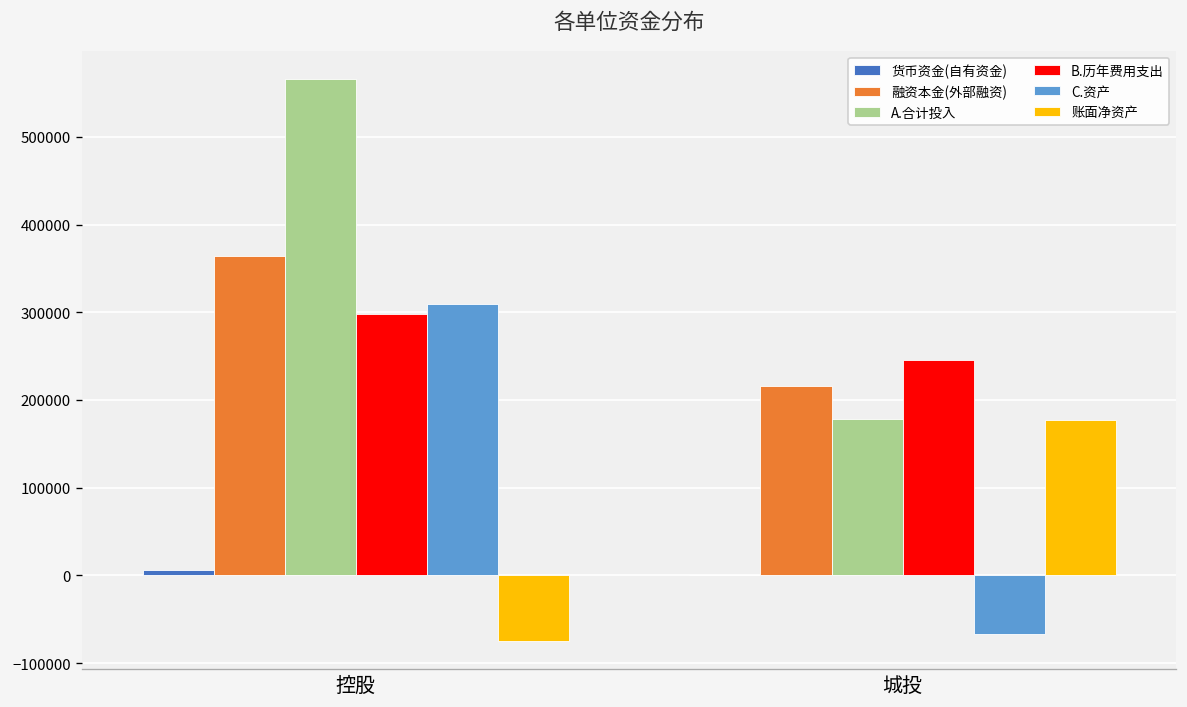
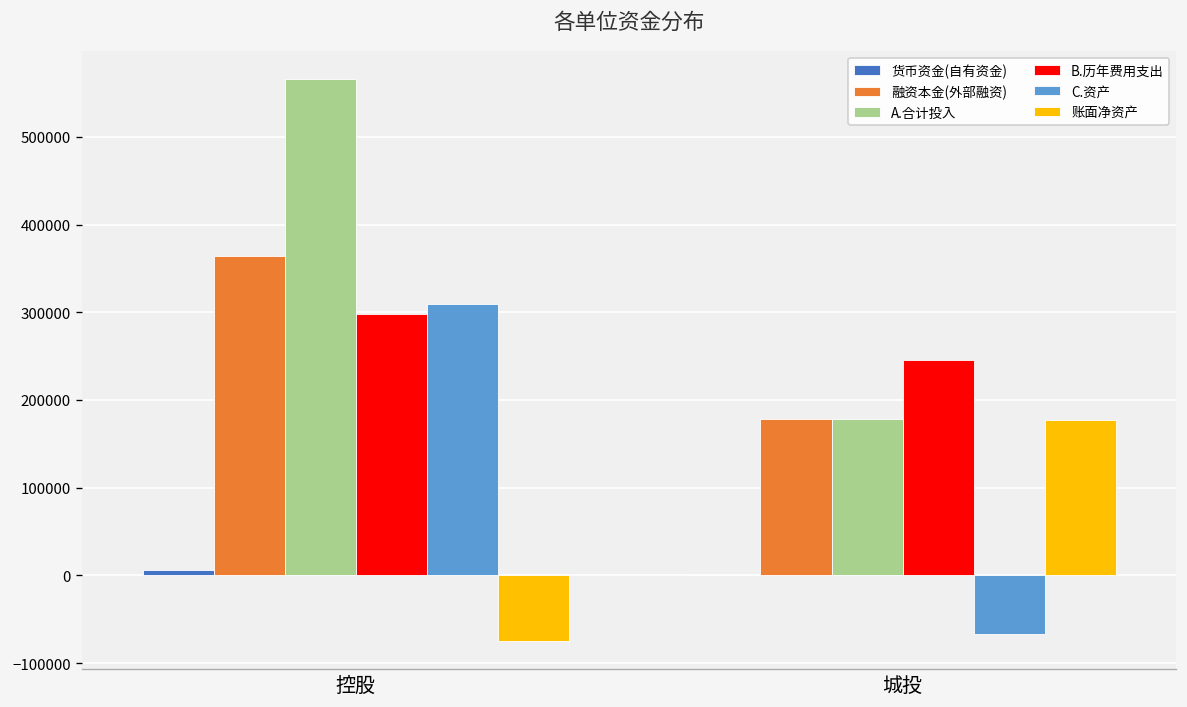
  {
    "融资本金(外部融资)": {
      "控股": 360000,
-     "城投": 220000
+     "城投": 180000
    },
    "A.合计投入": {
      "控股": 570000,
      "城投": 180000
    },
    "B.历年费用支出": {
      "控股": 300000,
      "城投": 250000
    },
    "账面净资产": {
      "控股": -70000,
      "城投": 180000
    }
  }
